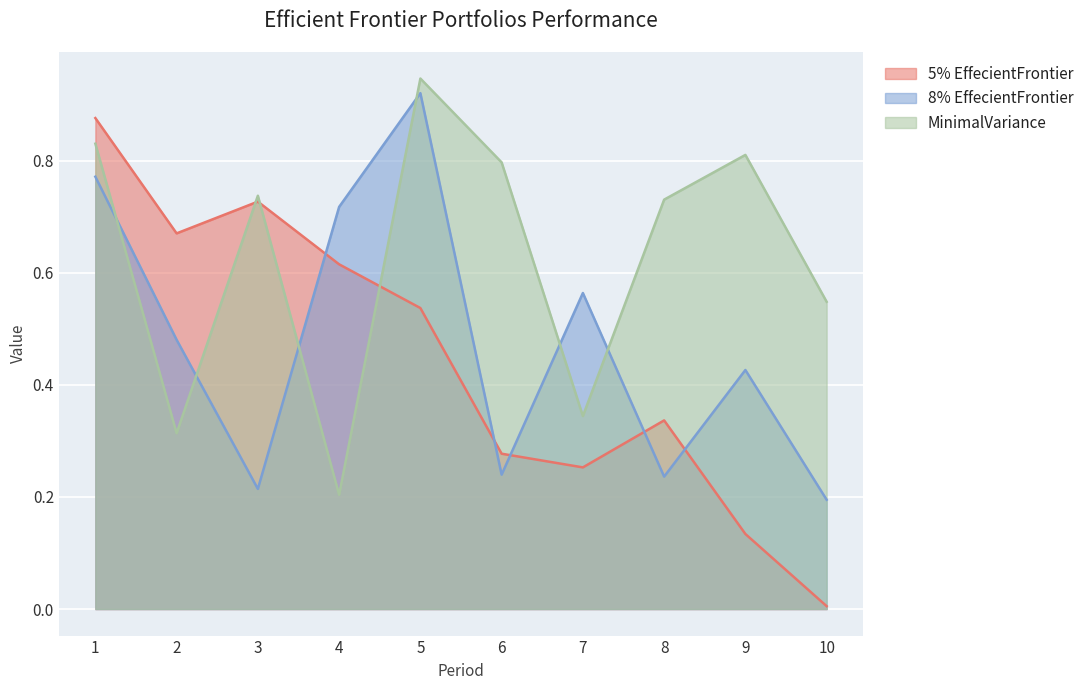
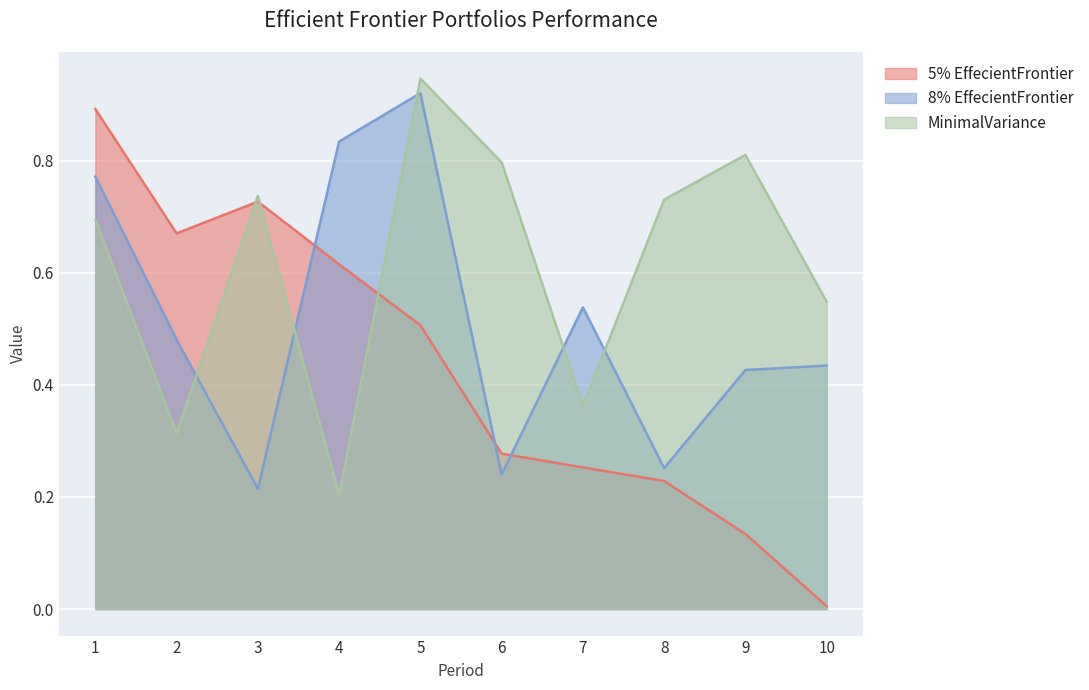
  {
    "5% EffecientFrontier": {
-     "1": 0.88,
+     "1": 0.89,
      "2": 0.67,
      "3": 0.73,
      "4": 0.62,
-     "5": 0.54,
+     "5": 0.51,
      "6": 0.28,
      "7": 0.25,
-     "8": 0.34,
+     "8": 0.23,
      "9": 0.13,
      "10": 0.01
    },
    "8% EffecientFrontier": {
      "1": 0.77,
      "2": 0.48,
      "3": 0.21,
-     "4": 0.72,
+     "4": 0.83,
      "5": 0.92,
      "6": 0.24,
-     "7": 0.56,
-     "8": 0.24,
+     "7": 0.54,
+     "8": 0.25,
      "9": 0.43,
-     "10": 0.20
+     "10": 0.43
    },
    "MinimalVariance": {
-     "1": 0.83,
+     "1": 0.69,
      "2": 0.31,
      "3": 0.74,
      "4": 0.20,
      "5": 0.95,
      "6": 0.80,
-     "7": 0.34,
+     "7": 0.36,
      "8": 0.73,
      "9": 0.81,
      "10": 0.55
    }
  }
